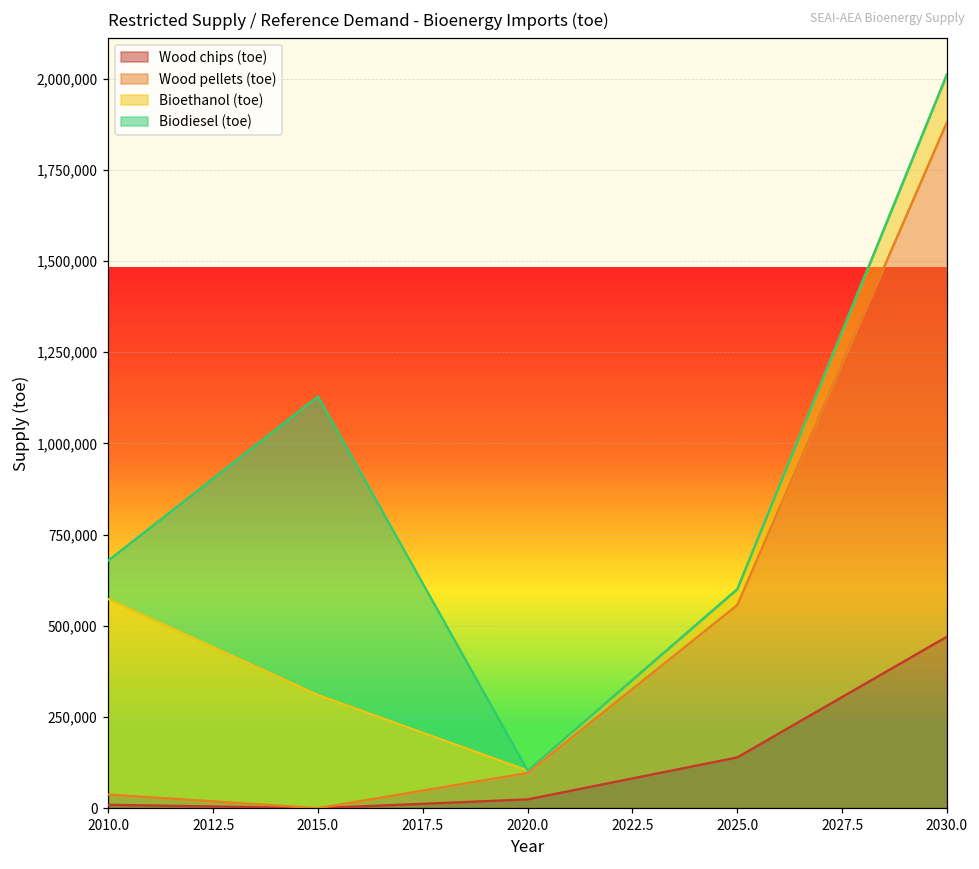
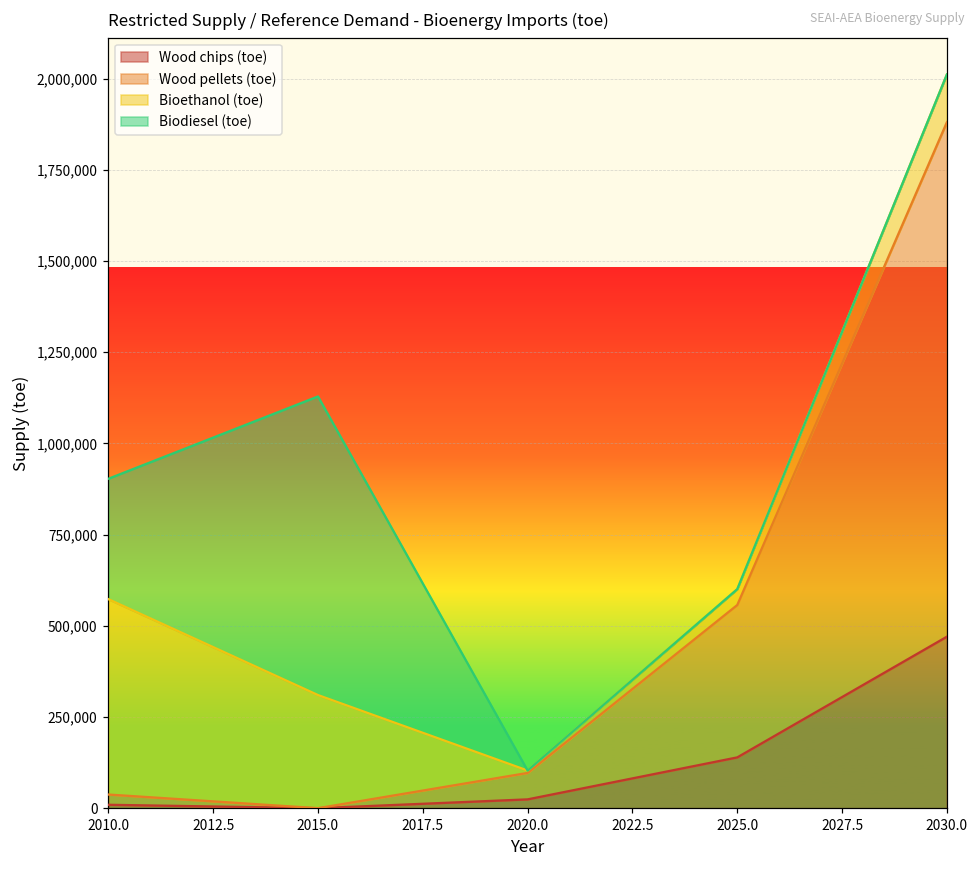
  {
    "Biodiesel (toe)": {
-     "2010.0": "110,000",
+     "2010.0": "330,000",
      "2015.0": "820,000"
    }
  }
